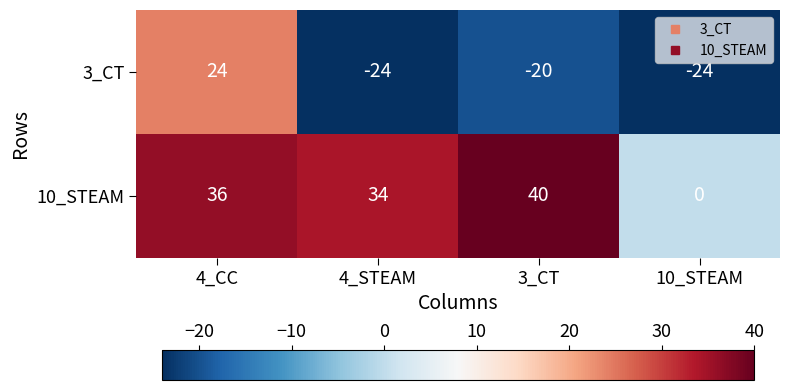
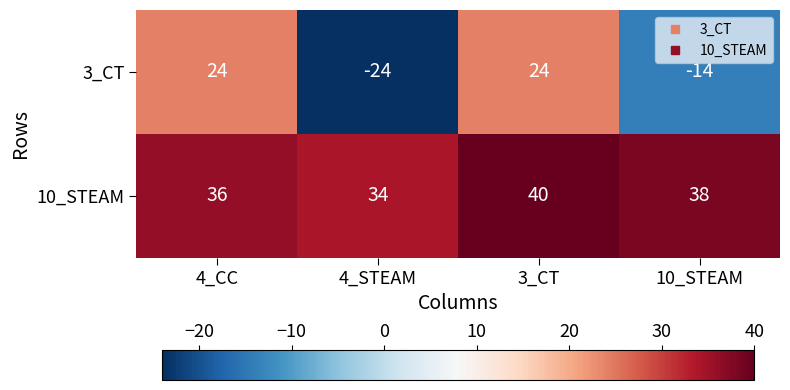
  {
    "3_CT": {
      "4_CC": 24,
      "4_STEAM": -24,
-     "3_CT": -20,
-     "10_STEAM": -24
+     "3_CT": 24,
+     "10_STEAM": -14
    },
    "10_STEAM": {
      "4_CC": 36,
      "4_STEAM": 34,
      "3_CT": 40,
-     "10_STEAM": 0
+     "10_STEAM": 38
    }
  }
